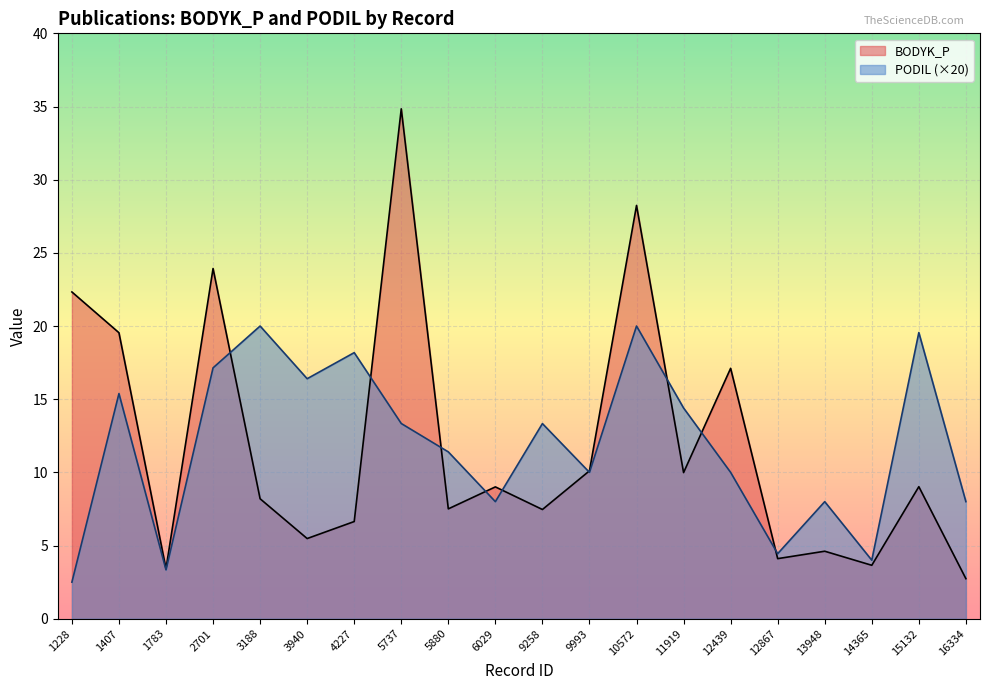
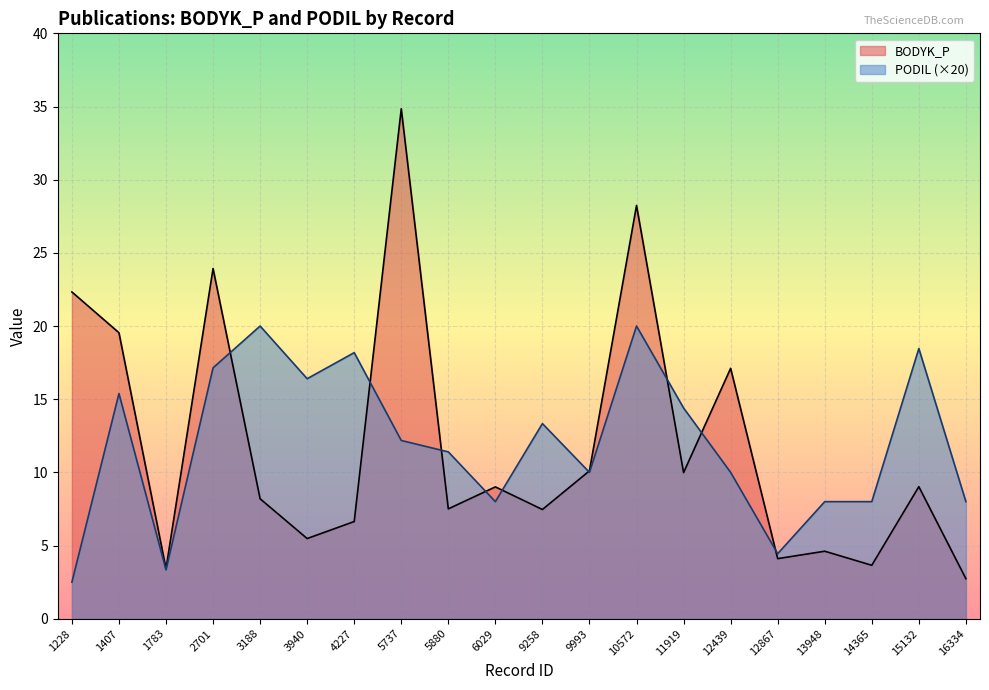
  {
    "BODYK_P": {
      "1228": 22.3,
      "1407": 19.5,
      "2701": 23.9,
      "3188": 8.2,
      "3940": 5.5,
      "4227": 6.6,
      "5737": 34.8,
      "5880": 7.5,
      "6029": 9.0,
      "9258": 7.5,
      "10572": 28.2,
      "11919": 10.0,
      "12439": 17.1,
      "12867": 4.1,
      "13948": 4.6,
      "14365": 3.7,
      "15132": 9.0,
      "16334": 2.7
    },
    "PODIL (×20)": {
      "1228": 2.5,
      "1407": 15.4,
      "2701": 17.1,
      "3188": 20.0,
      "3940": 16.4,
      "4227": 18.2,
-     "5737": 13.3,
+     "5737": 12.2,
      "5880": 11.4,
      "6029": 8.0,
      "9258": 13.3,
      "10572": 20.0,
      "11919": 14.4,
      "12439": 10.0,
      "12867": 4.4,
      "13948": 8.0,
-     "14365": 4.0,
-     "15132": 19.6,
+     "14365": 8.0,
+     "15132": 18.5,
      "16334": 8.0
    }
  }
